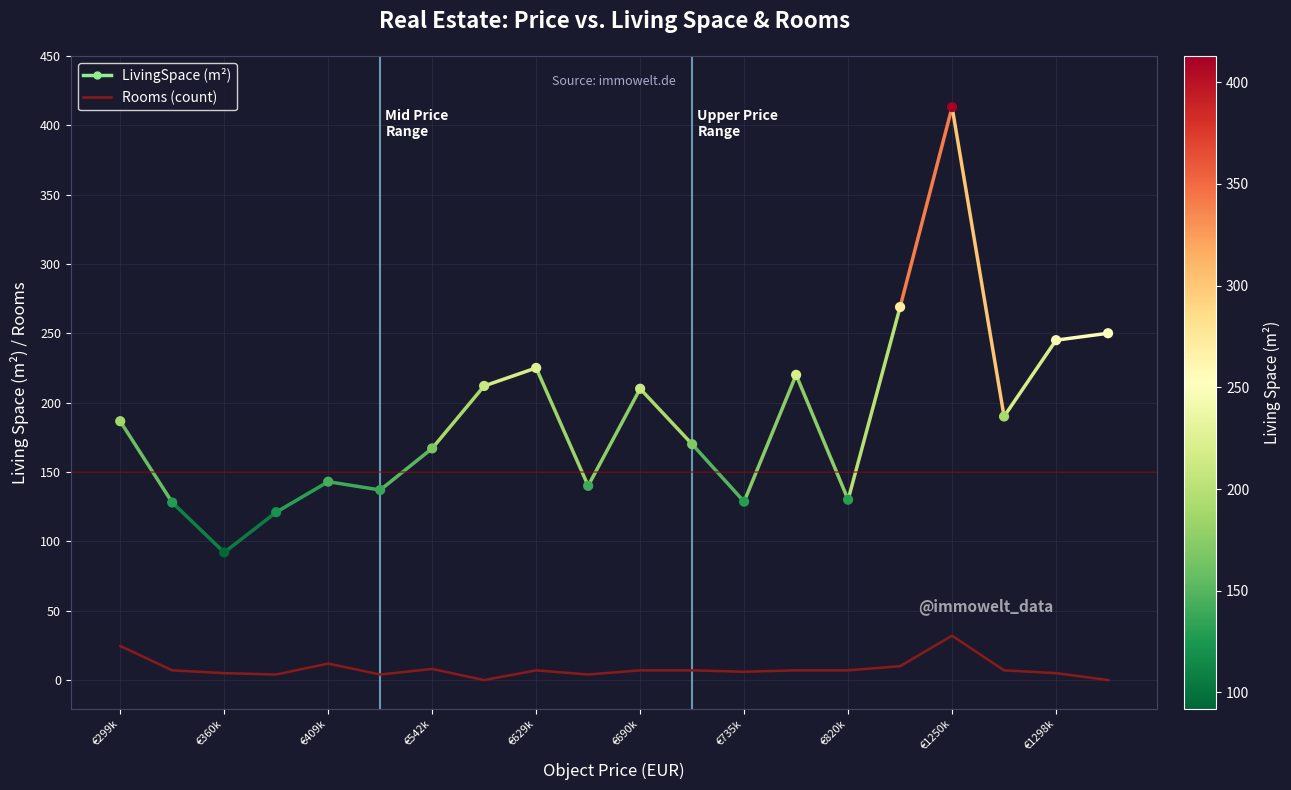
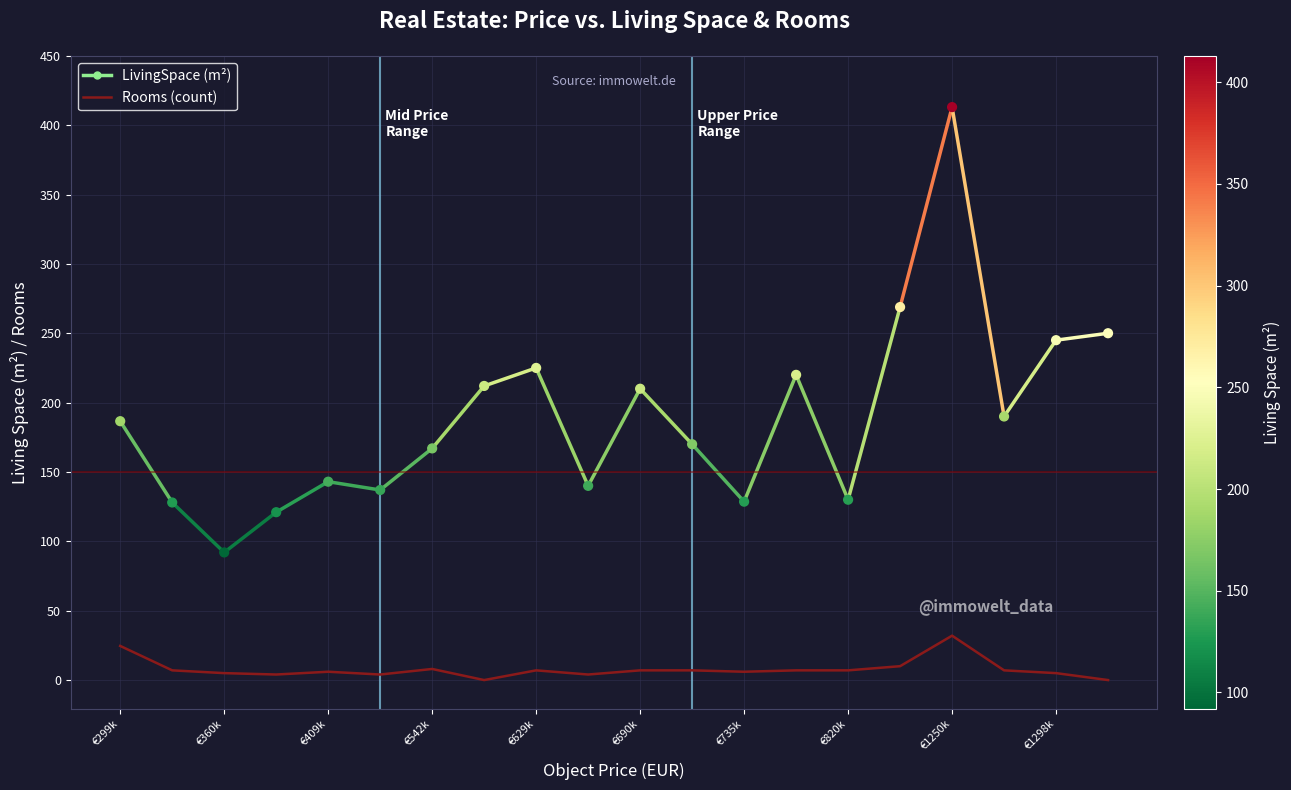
  {
    "Rooms (count)": {
      "€299k": 25,
      "€360k": 5,
-     "€409k": 12,
+     "€409k": 6,
      "€542k": 8,
      "€629k": 7,
      "€690k": 7,
      "€735k": 6,
      "€820k": 7,
      "€1250k": 32,
      "€1298k": 5
    }
  }
